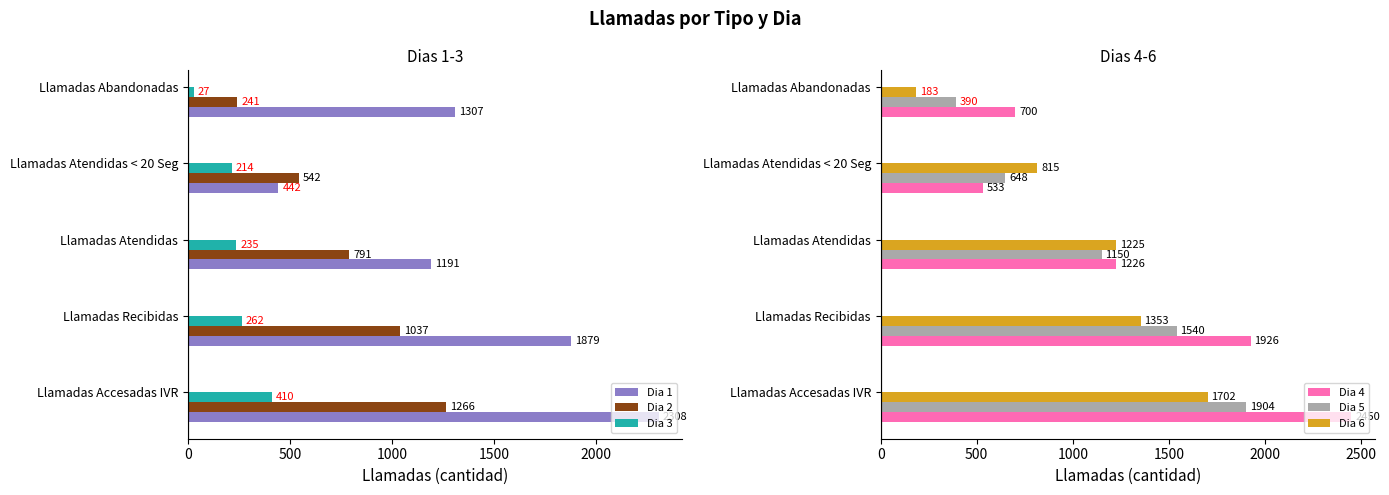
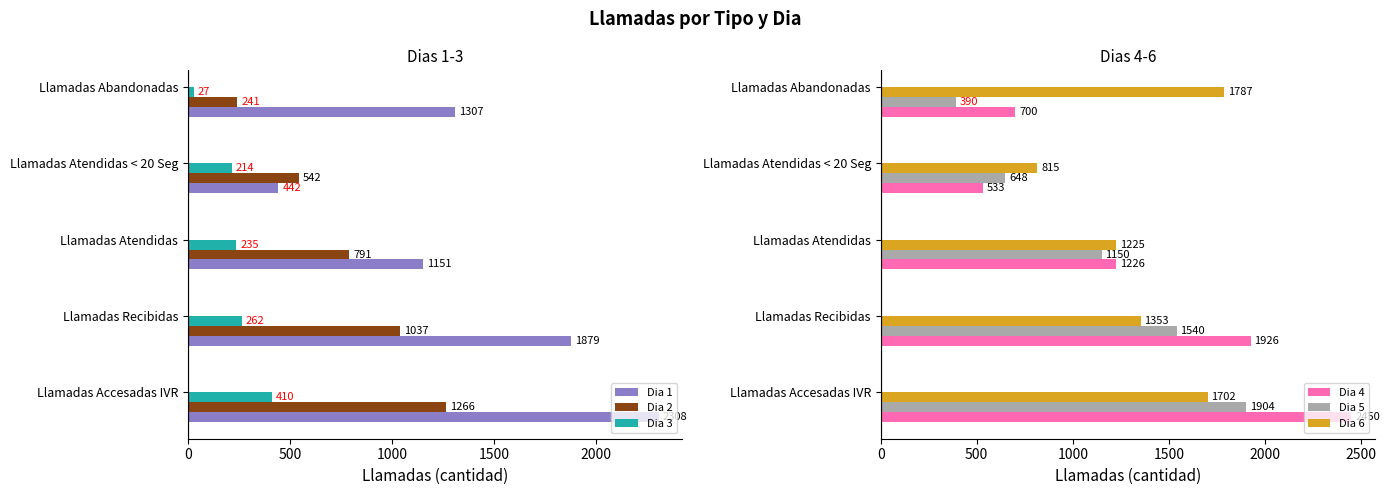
  {
    "Dias 1-3": {
      "Dia 1": {
        "Llamadas Abandonadas": 1307,
        "Llamadas Atendidas < 20 Seg": 442,
-       "Llamadas Atendidas": 1191,
+       "Llamadas Atendidas": 1151,
        "Llamadas Recibidas": 1879
      },
      "Dia 2": {
        "Llamadas Abandonadas": 241,
        "Llamadas Atendidas < 20 Seg": 542,
        "Llamadas Atendidas": 791,
        "Llamadas Recibidas": 1037,
        "Llamadas Accesadas IVR": 1266
      },
      "Dia 3": {
        "Llamadas Abandonadas": 27,
        "Llamadas Atendidas < 20 Seg": 214,
        "Llamadas Atendidas": 235,
        "Llamadas Recibidas": 262,
        "Llamadas Accesadas IVR": 410
      }
    },
    "Dias 4-6": {
      "Dia 4": {
        "Llamadas Abandonadas": 700,
        "Llamadas Atendidas < 20 Seg": 533,
        "Llamadas Atendidas": 1226,
        "Llamadas Recibidas": 1926
      },
      "Dia 5": {
        "Llamadas Abandonadas": 390,
        "Llamadas Atendidas < 20 Seg": 648,
        "Llamadas Atendidas": 1150,
        "Llamadas Recibidas": 1540,
        "Llamadas Accesadas IVR": 1904
      },
      "Dia 6": {
-       "Llamadas Abandonadas": 183,
+       "Llamadas Abandonadas": 1787,
        "Llamadas Atendidas < 20 Seg": 815,
        "Llamadas Atendidas": 1225,
        "Llamadas Recibidas": 1353,
        "Llamadas Accesadas IVR": 1702
      }
    }
  }
